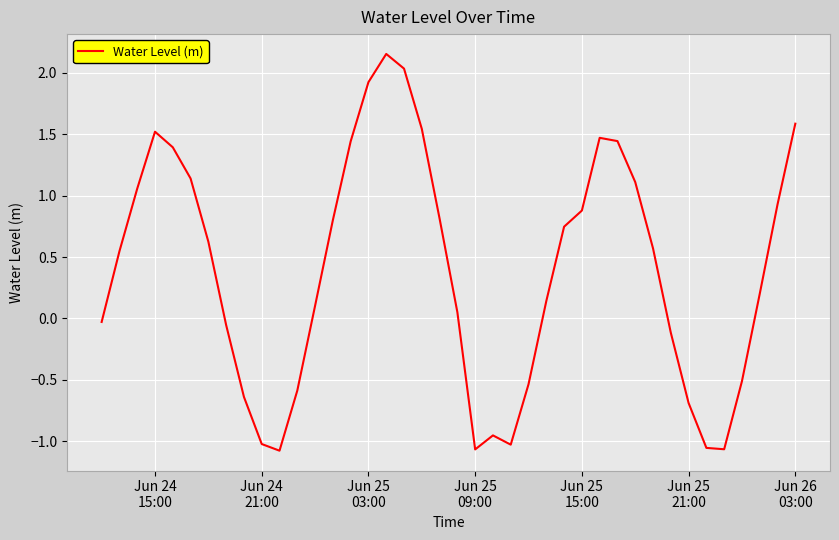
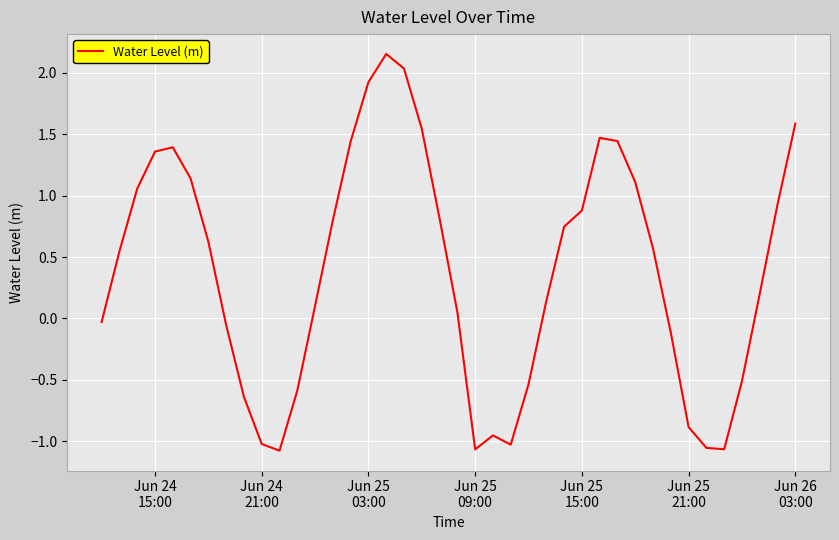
  {
-   "Jun 24 15:00": 1.52,
+   "Jun 24 15:00": 1.36,
    "Jun 24 21:00": -1.02,
    "Jun 25 03:00": 1.92,
    "Jun 25 09:00": -1.07,
    "Jun 25 15:00": 0.88,
-   "Jun 25 21:00": -0.69,
+   "Jun 25 21:00": -0.89,
    "Jun 26 03:00": 1.59
  }
